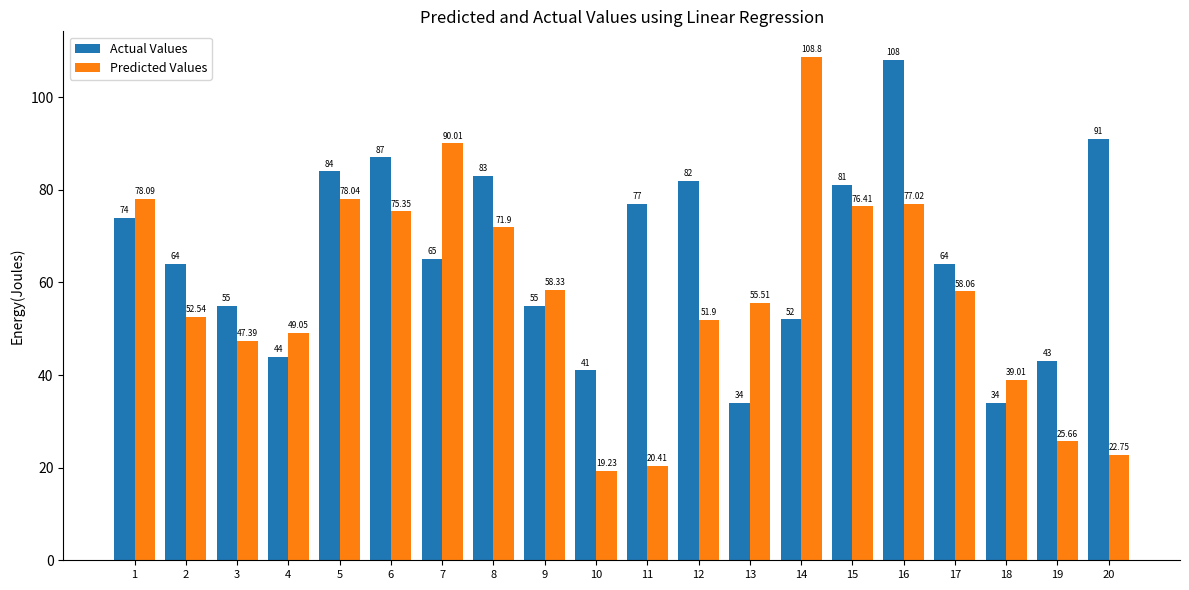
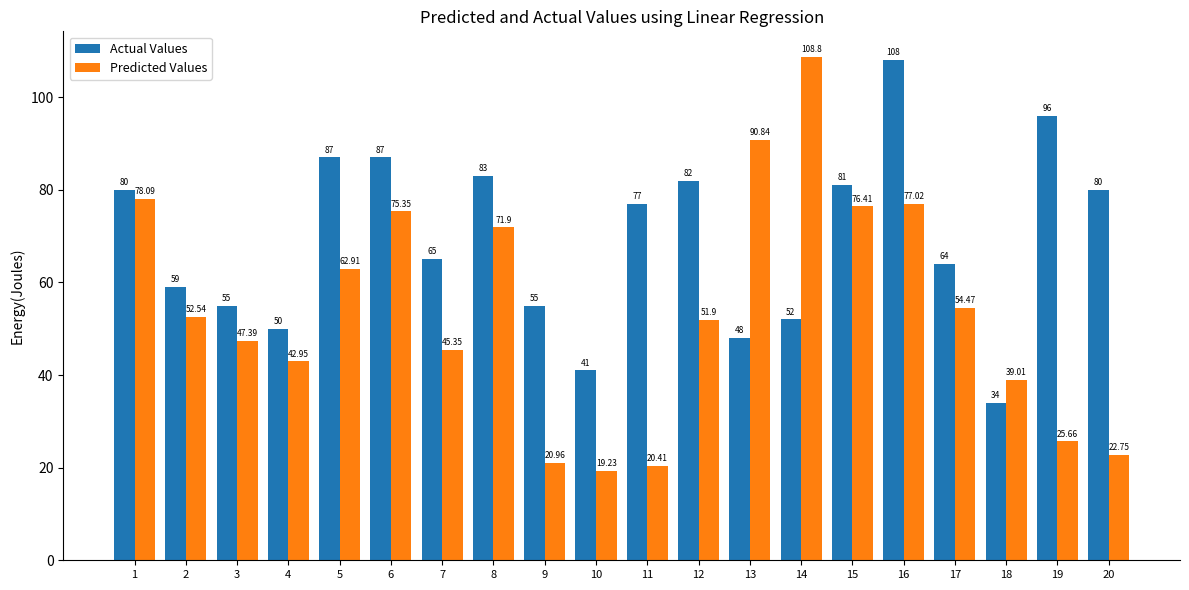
  {
    "Actual Values": {
-     "1": 74,
-     "2": 64,
+     "1": 80,
+     "2": 59,
      "3": 55,
-     "4": 44,
-     "5": 84,
+     "4": 50,
+     "5": 87,
      "6": 87,
      "7": 65,
      "8": 83,
      "9": 55,
      "10": 41,
      "11": 77,
      "12": 82,
-     "13": 34,
+     "13": 48,
      "14": 52,
      "15": 81,
      "16": 108,
      "17": 64,
      "18": 34,
-     "19": 43,
-     "20": 91
+     "19": 96,
+     "20": 80
    },
    "Predicted Values": {
      "1": 78.09,
      "2": 52.54,
      "3": 47.39,
-     "4": 49.05,
-     "5": 78.04,
+     "4": 42.95,
+     "5": 62.91,
      "6": 75.35,
-     "7": 90.01,
+     "7": 45.35,
      "8": 71.9,
-     "9": 58.33,
+     "9": 20.96,
      "10": 19.23,
      "11": 20.41,
      "12": 51.9,
-     "13": 55.51,
+     "13": 90.84,
      "14": 108.8,
      "15": 76.41,
      "16": 77.02,
-     "17": 58.06,
+     "17": 54.47,
      "18": 39.01,
      "19": 25.66,
      "20": 22.75
    }
  }
